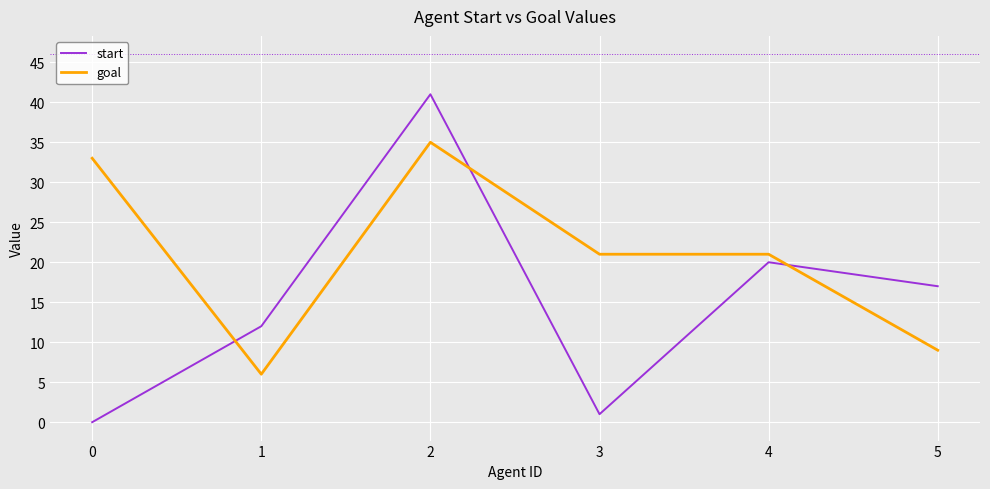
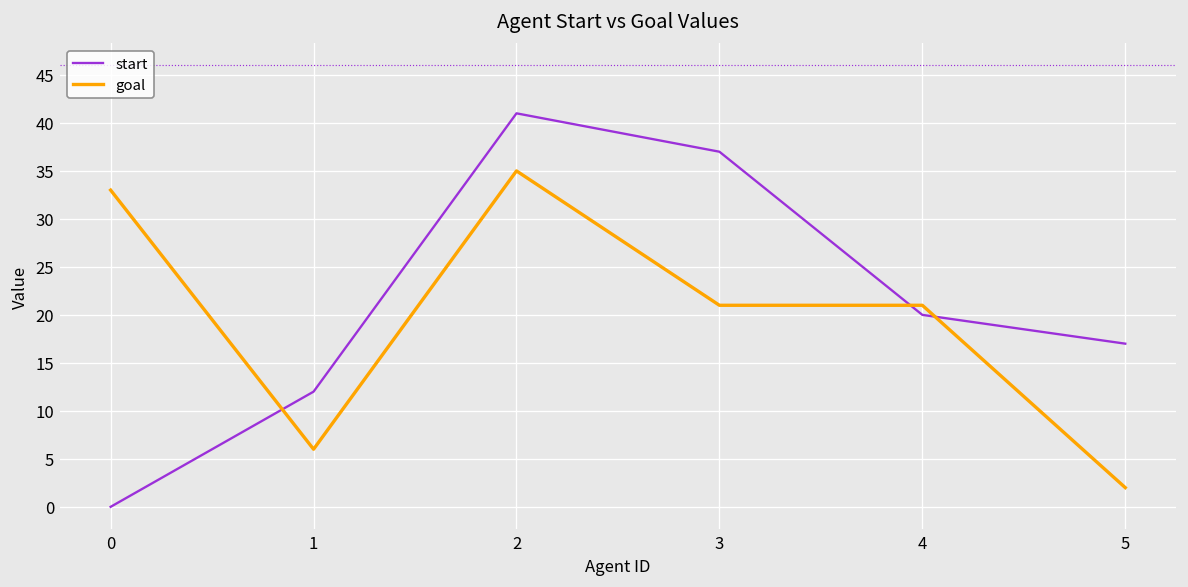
  {
    "start": {
      "0": 0,
      "1": 12,
      "2": 41,
-     "3": 1,
+     "3": 37,
      "4": 20,
      "5": 17
    },
    "goal": {
      "0": 33,
      "1": 6,
      "2": 35,
      "3": 21,
      "4": 21,
-     "5": 9
+     "5": 2
    }
  }
